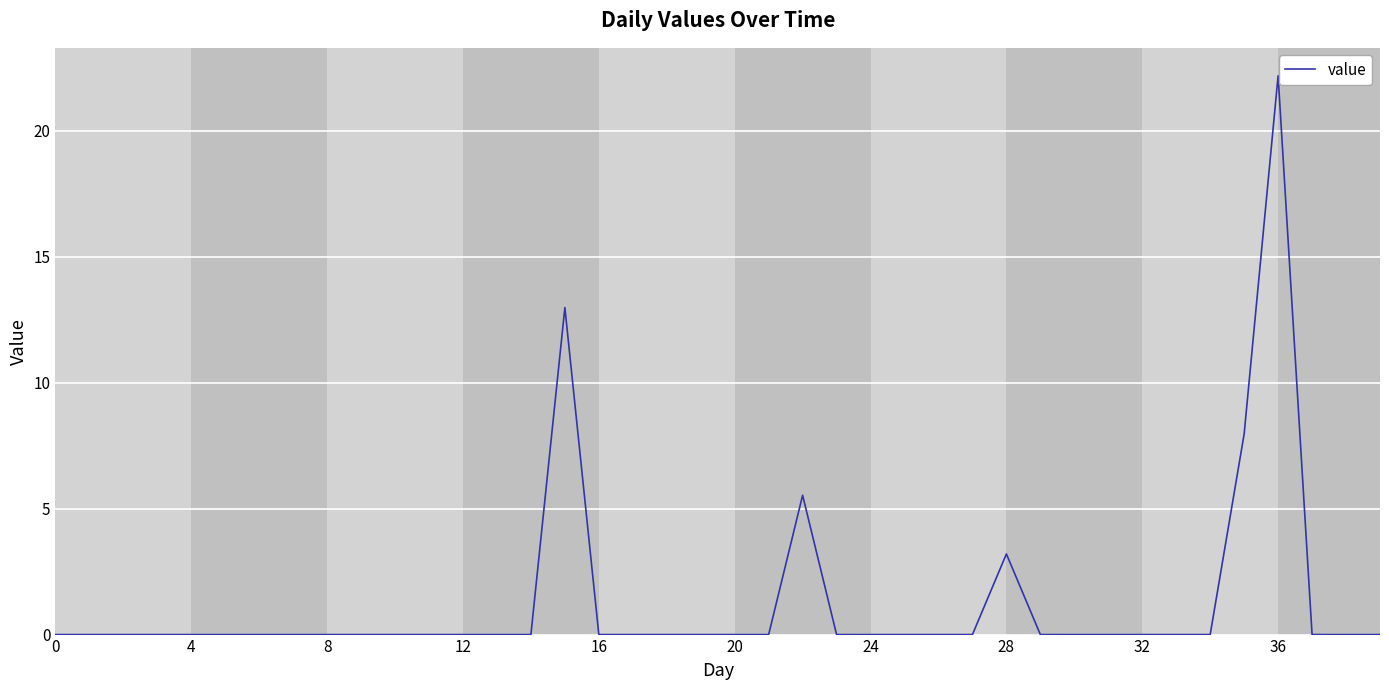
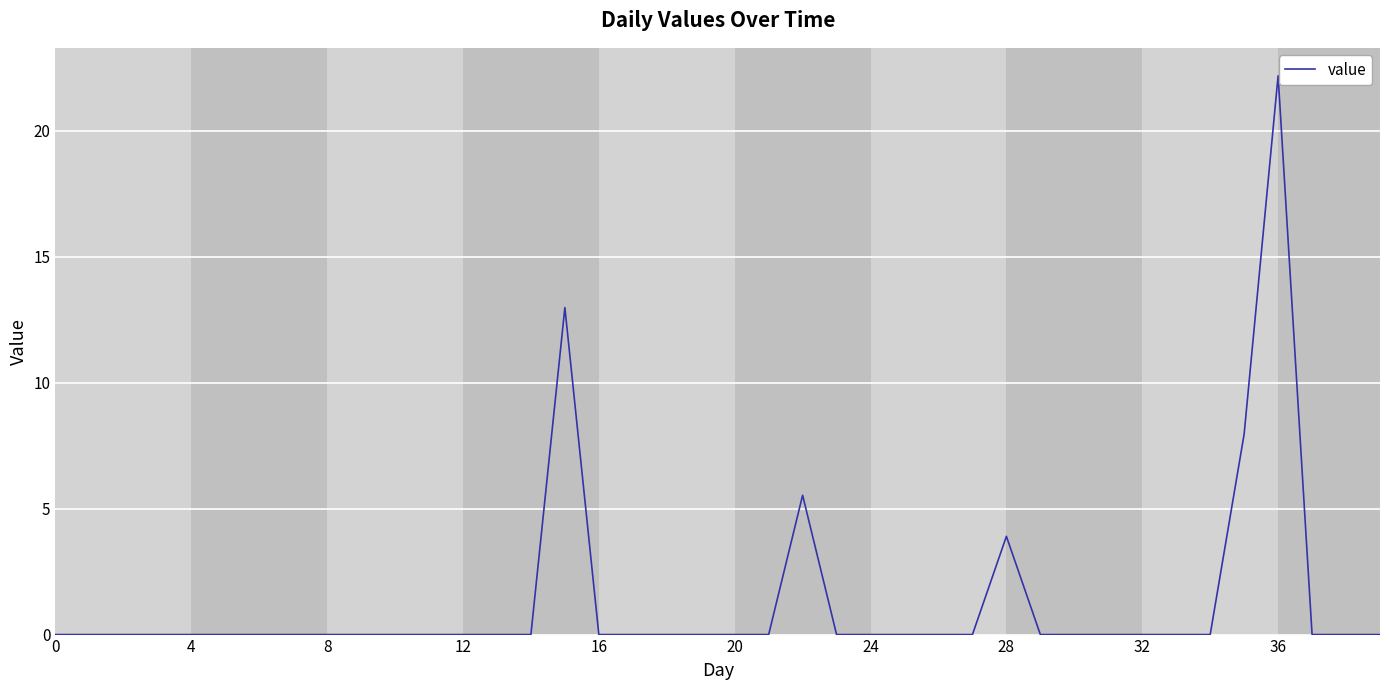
  {
    "0": 0.0,
    "4": 0.0,
    "8": 0.0,
    "12": 0.0,
    "16": 0.0,
    "20": 0.0,
    "24": 0.0,
-   "28": 3.2,
+   "28": 3.9,
    "32": 0.0,
    "36": 22.2
  }
